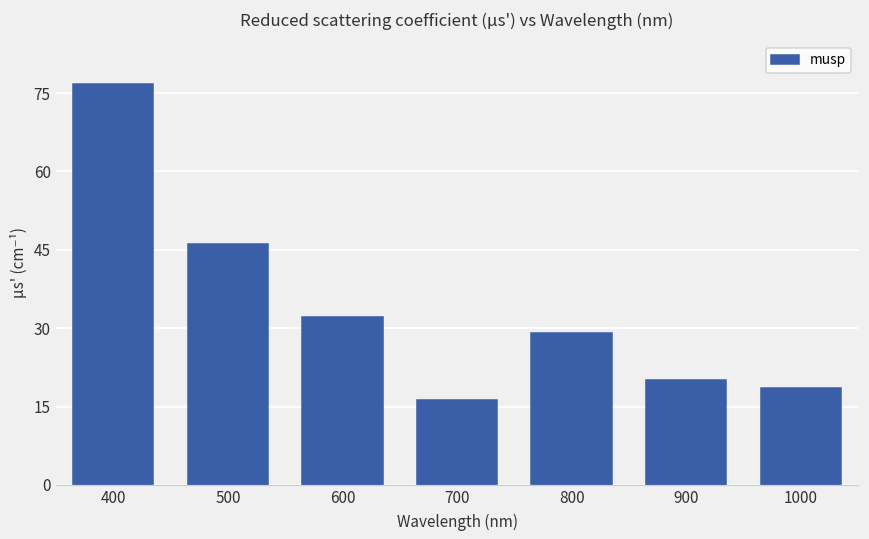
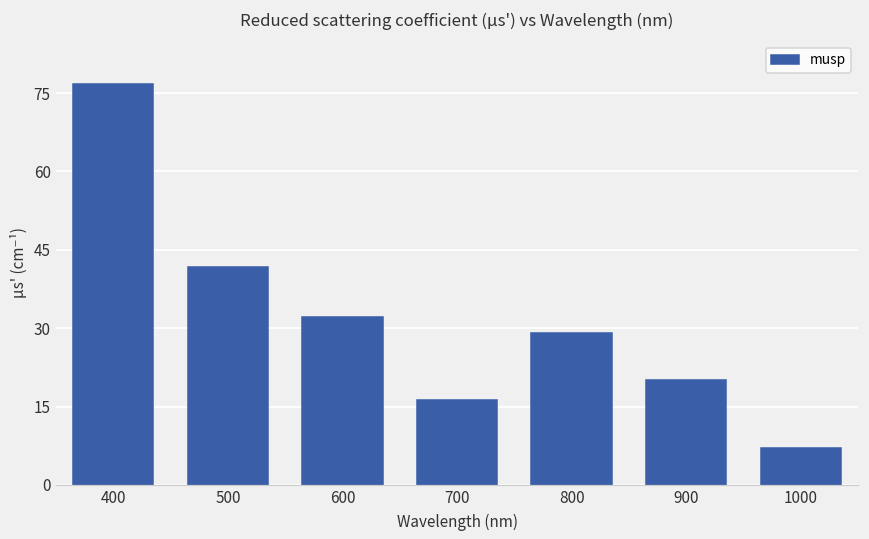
  {
    "400": 77,
-   "500": 46,
+   "500": 42,
    "600": 32,
    "700": 16,
    "800": 29,
    "900": 20,
-   "1000": 19
+   "1000": 7
  }
